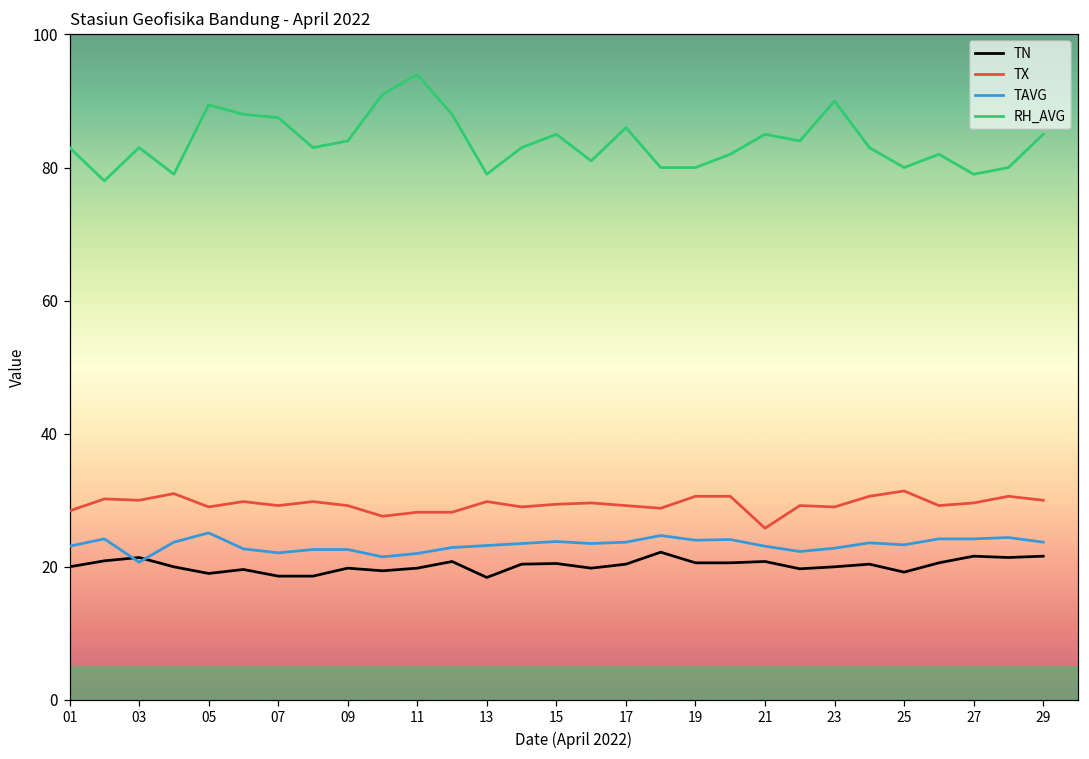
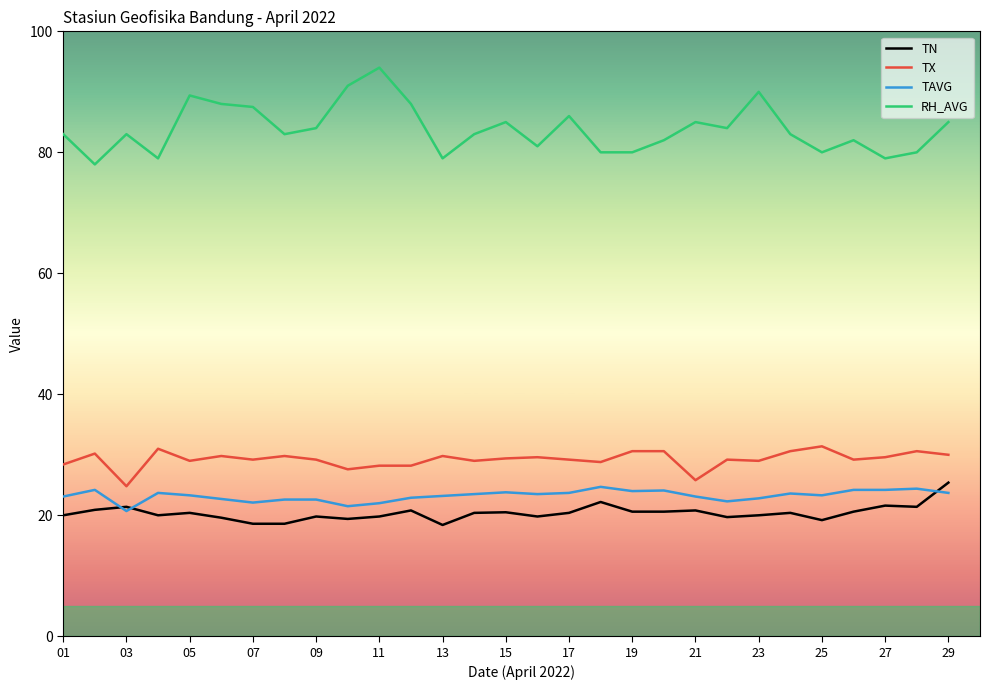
  {
    "TN": {
      "01": 20,
      "03": 21,
-     "05": 19,
+     "05": 20,
      "07": 19,
      "09": 20,
-     "29": 22
+     "29": 25
    },
    "TX": {
      "01": 28,
-     "03": 30,
+     "03": 25,
      "05": 29,
      "07": 29,
      "09": 29,
      "29": 30
    },
    "TAVG": {
      "01": 23,
      "03": 21,
-     "05": 25,
+     "05": 23,
      "07": 22,
      "09": 23,
      "29": 24
    },
    "RH_AVG": {
      "01": 83,
      "03": 83,
      "05": 89,
      "07": 88,
      "09": 84,
      "29": 85
    }
  }
